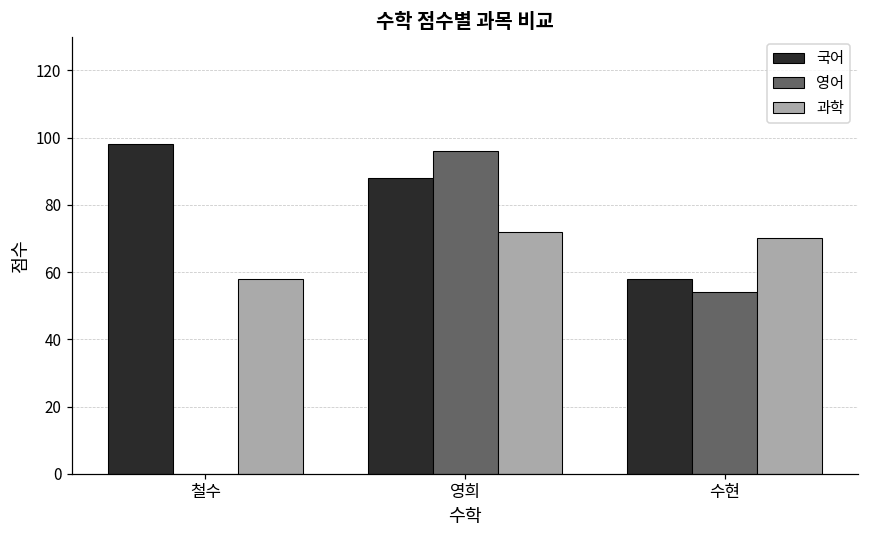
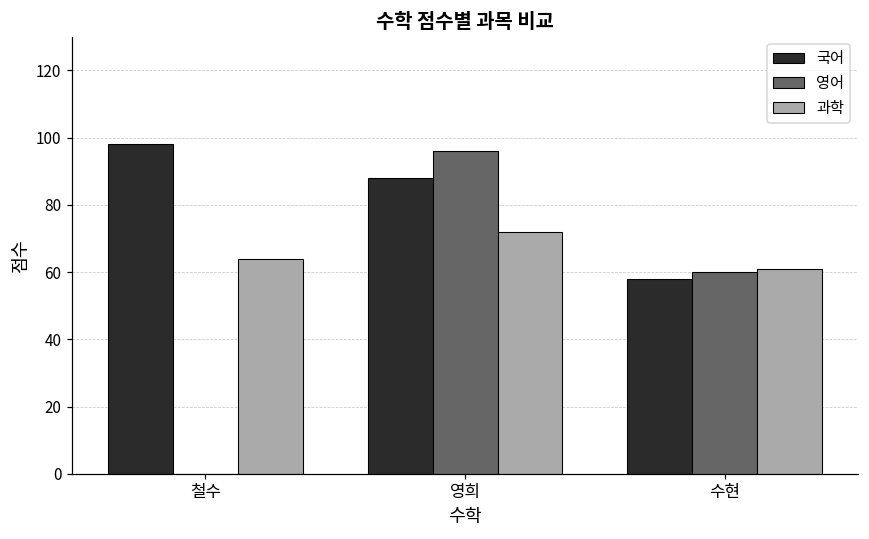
  {
    "국어": {
      "철수": 98,
      "영희": 88,
      "수현": 58
    },
    "영어": {
      "철수": 0,
      "영희": 96,
-     "수현": 54
+     "수현": 60
    },
    "과학": {
-     "철수": 58,
+     "철수": 64,
      "영희": 72,
-     "수현": 70
+     "수현": 61
    }
  }
